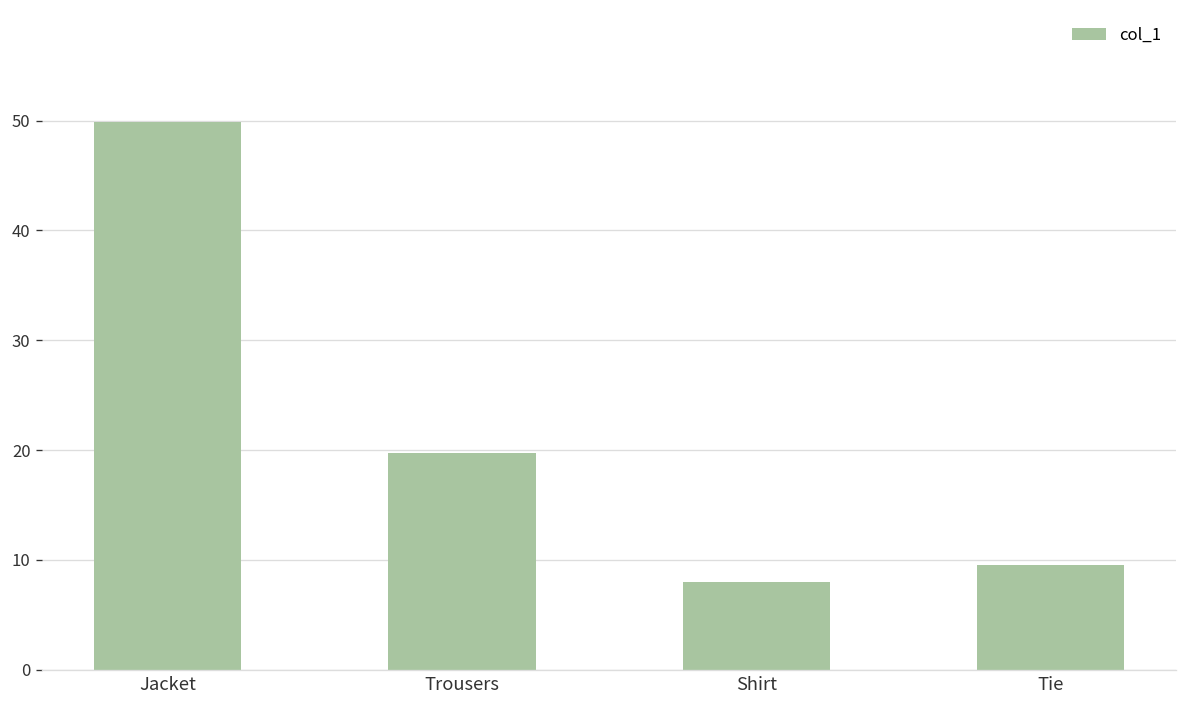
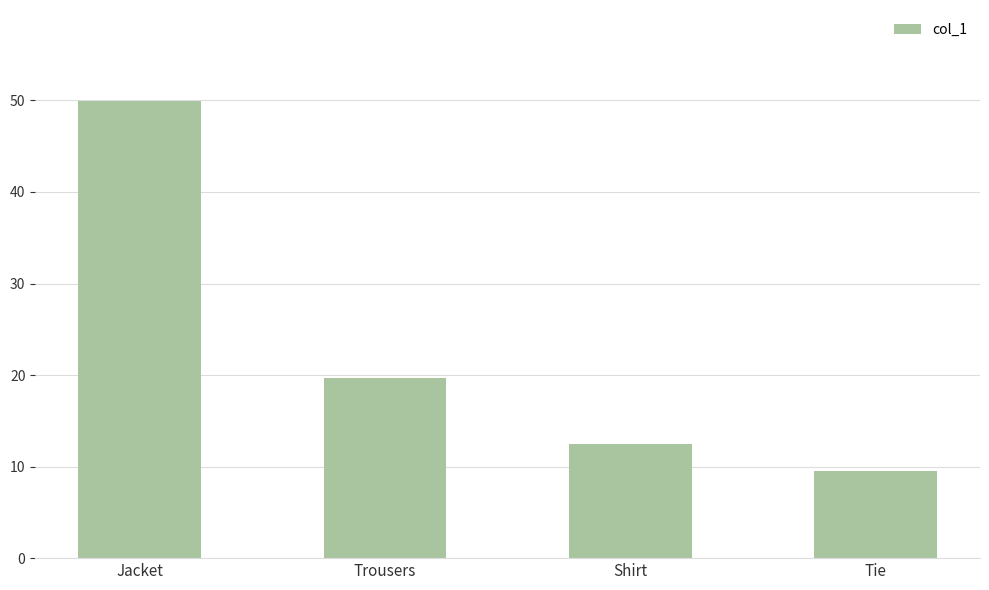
  {
    "Jacket": 50,
    "Trousers": 20,
-   "Shirt": 8,
+   "Shirt": 13,
    "Tie": 10
  }
